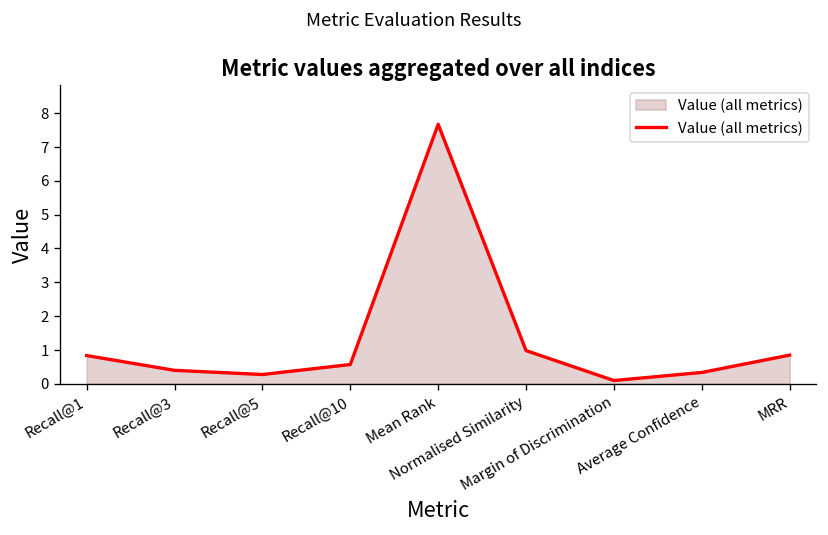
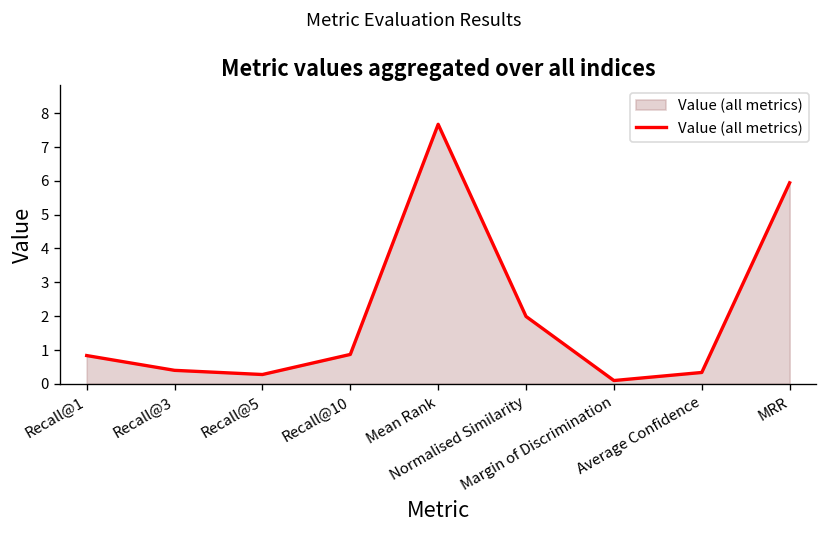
  {
    "Recall@1": 0.8,
    "Recall@3": 0.4,
    "Recall@5": 0.3,
-   "Recall@10": 0.6,
+   "Recall@10": 0.9,
    "Mean Rank": 7.7,
-   "Normalised Similarity": 1.0,
+   "Normalised Similarity": 2.0,
    "Margin of Discrimination": 0.1,
    "Average Confidence": 0.3,
-   "MRR": 0.8
+   "MRR": 5.9
  }
